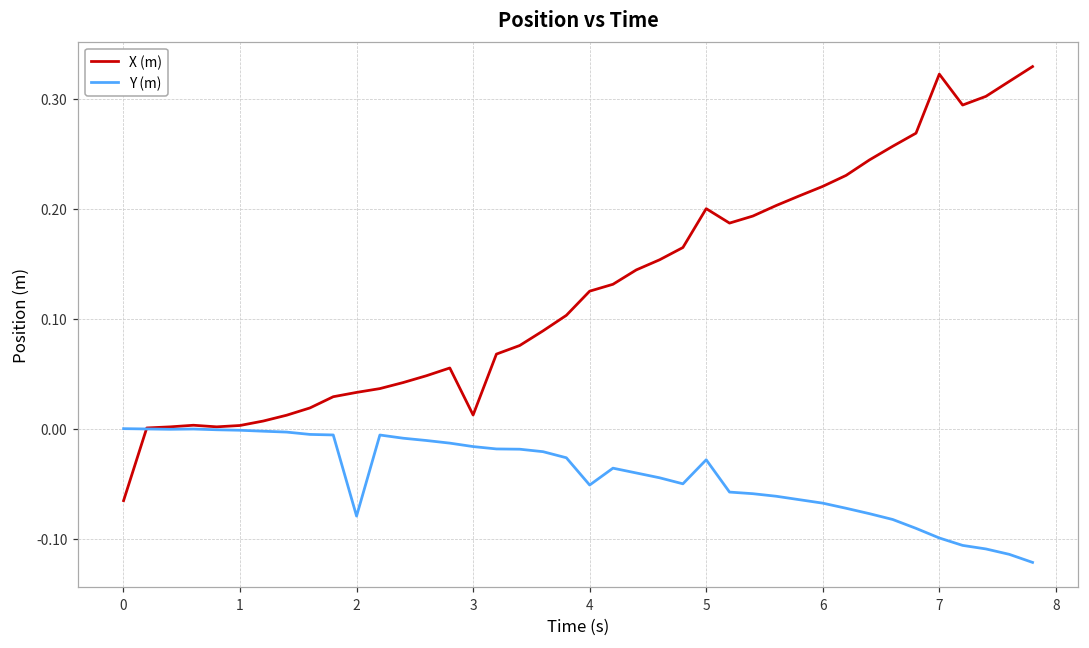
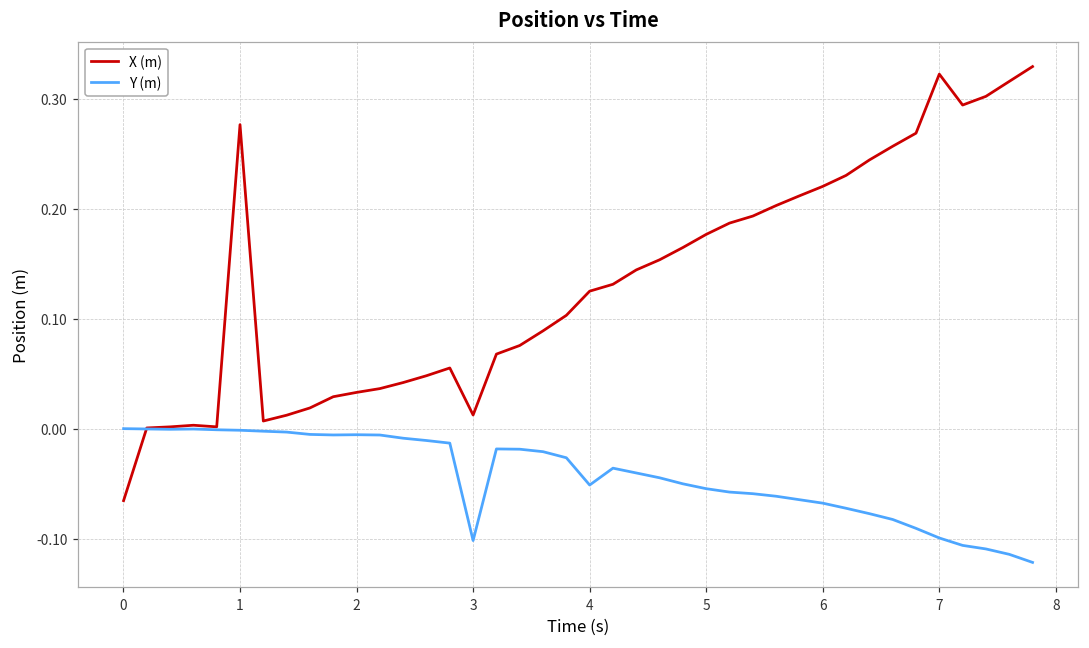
  {
    "X (m)": {
      "0": -0.07,
-     "1": 0.00,
+     "1": 0.28,
      "2": 0.03,
      "3": 0.01,
      "4": 0.13,
-     "5": 0.20,
+     "5": 0.18,
      "6": 0.22,
      "7": 0.32
    },
    "Y (m)": {
      "0": 0.00,
      "1": 0.00,
-     "2": -0.08,
-     "3": -0.02,
+     "2": -0.01,
+     "3": -0.10,
      "4": -0.05,
-     "5": -0.03,
+     "5": -0.05,
      "6": -0.07,
      "7": -0.10
    }
  }
